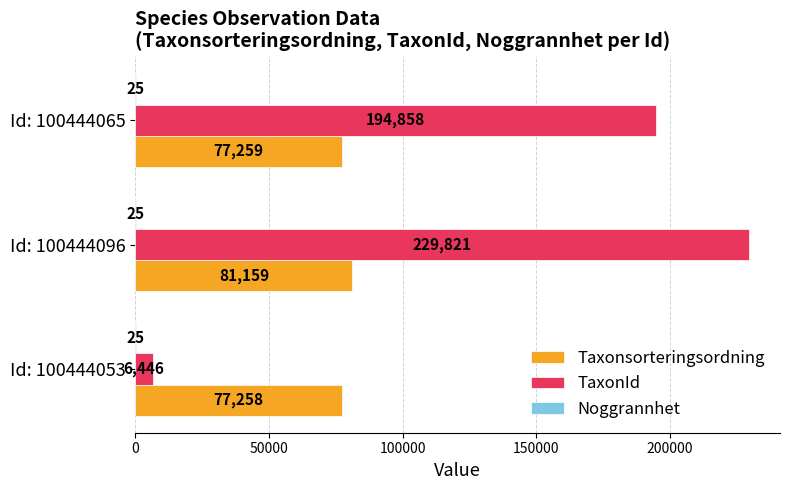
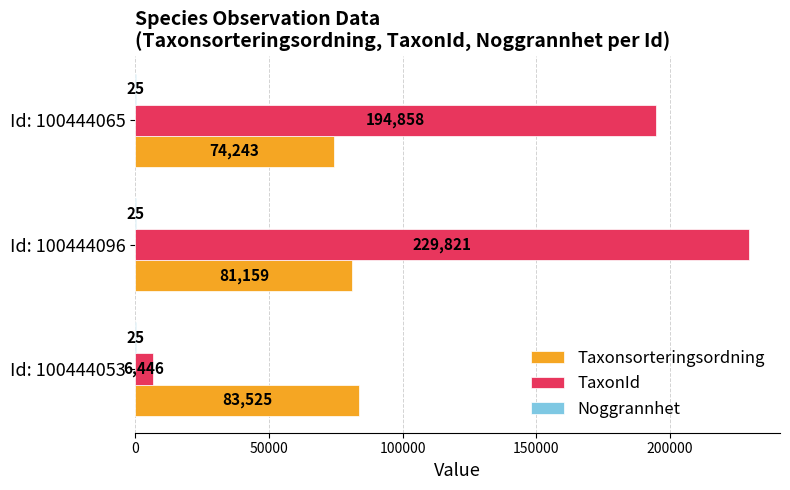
  {
    "Taxonsorteringsordning": {
-     "Id: 100444065": "77,259",
+     "Id: 100444065": "74,243",
      "Id: 100444096": "81,159",
-     "Id: 100444053": "77,258"
+     "Id: 100444053": "83,525"
    },
    "TaxonId": {
      "Id: 100444065": "194,858",
      "Id: 100444096": "229,821",
      "Id: 100444053": "6,446"
    },
    "Noggrannhet": {
      "Id: 100444065": "25",
      "Id: 100444096": "25",
      "Id: 100444053": "25"
    }
  }
